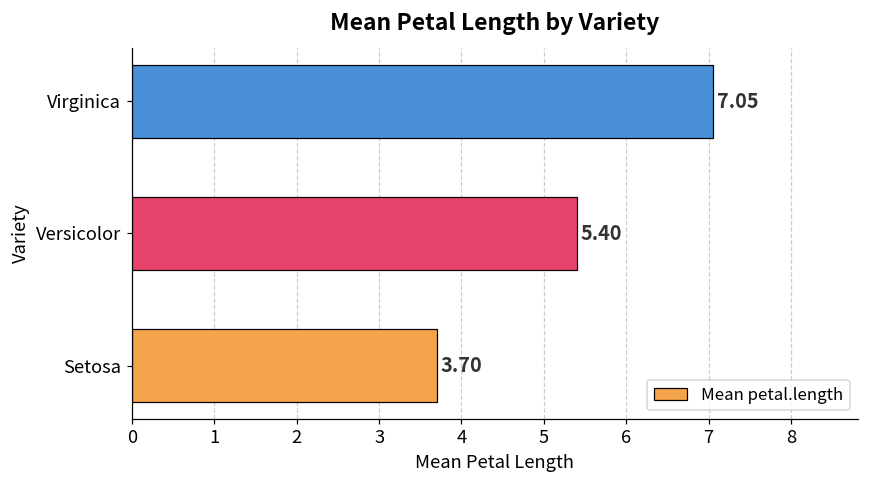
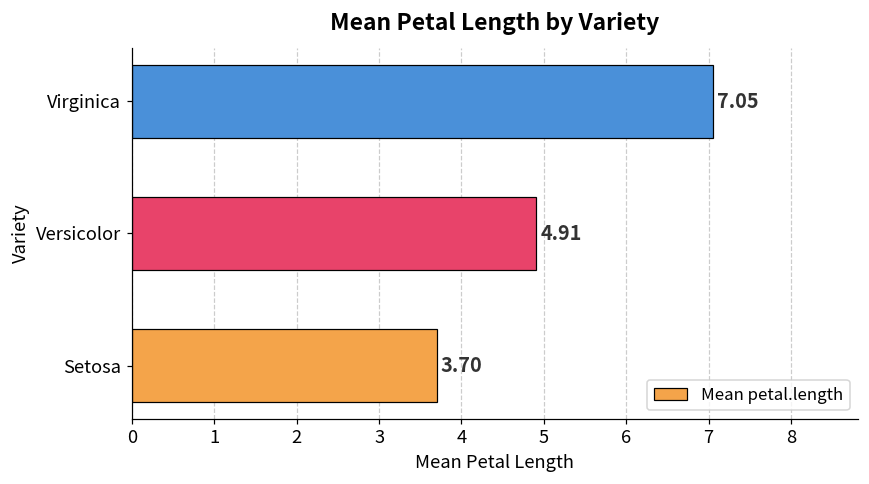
  {
    "Virginica": 7.05,
-   "Versicolor": 5.40,
+   "Versicolor": 4.91,
    "Setosa": 3.70
  }
